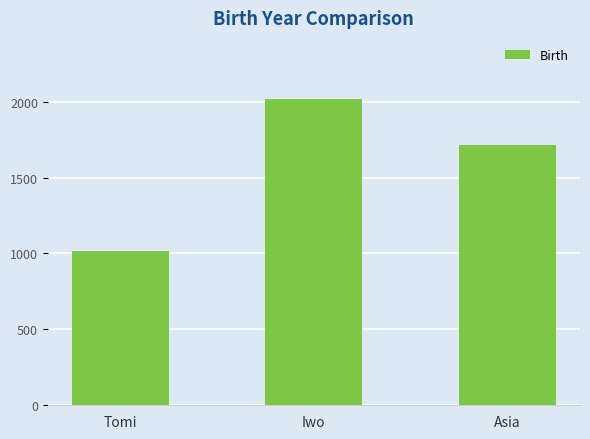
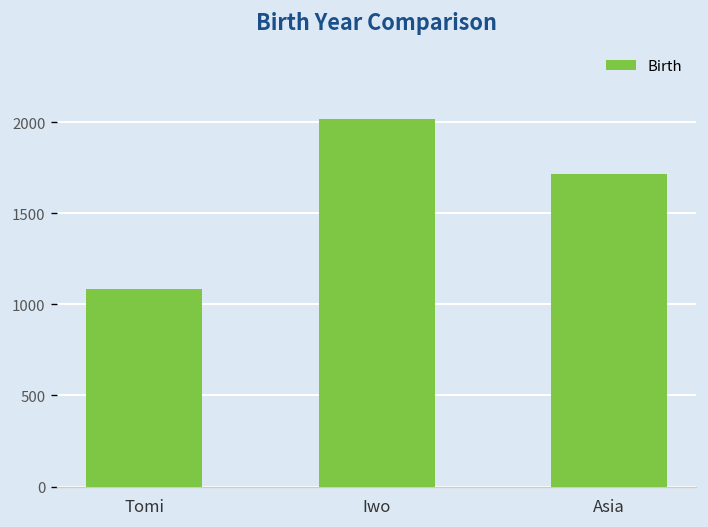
  {
-   "Tomi": 1010,
+   "Tomi": 1090,
    "Iwo": 2020,
    "Asia": 1720
  }
